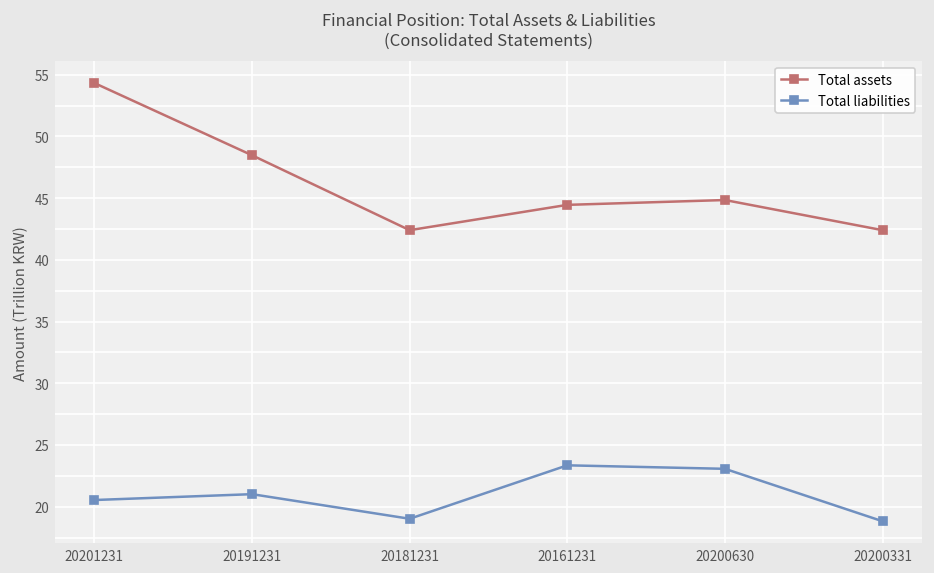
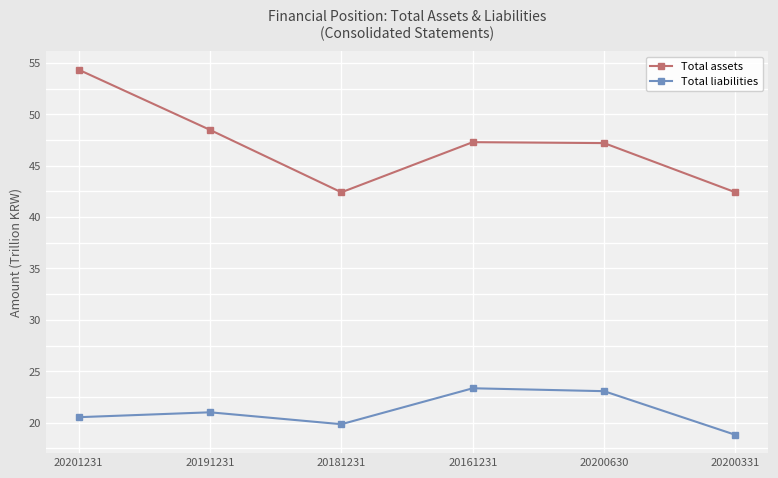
  {
    "Total assets": {
      "20201231": 54.3,
      "20191231": 48.5,
      "20181231": 42.4,
-     "20161231": 44.5,
-     "20200630": 44.9,
+     "20161231": 47.3,
+     "20200630": 47.2,
      "20200331": 42.4
    },
    "Total liabilities": {
      "20201231": 20.5,
      "20191231": 21.0,
-     "20181231": 19.0,
+     "20181231": 19.9,
      "20161231": 23.4,
      "20200630": 23.1,
      "20200331": 18.8
    }
  }
